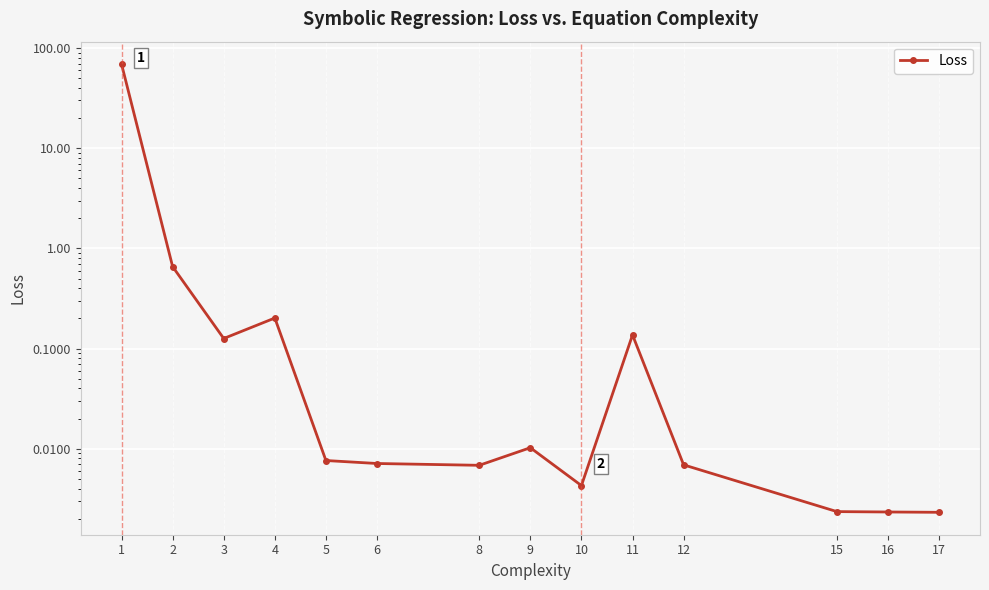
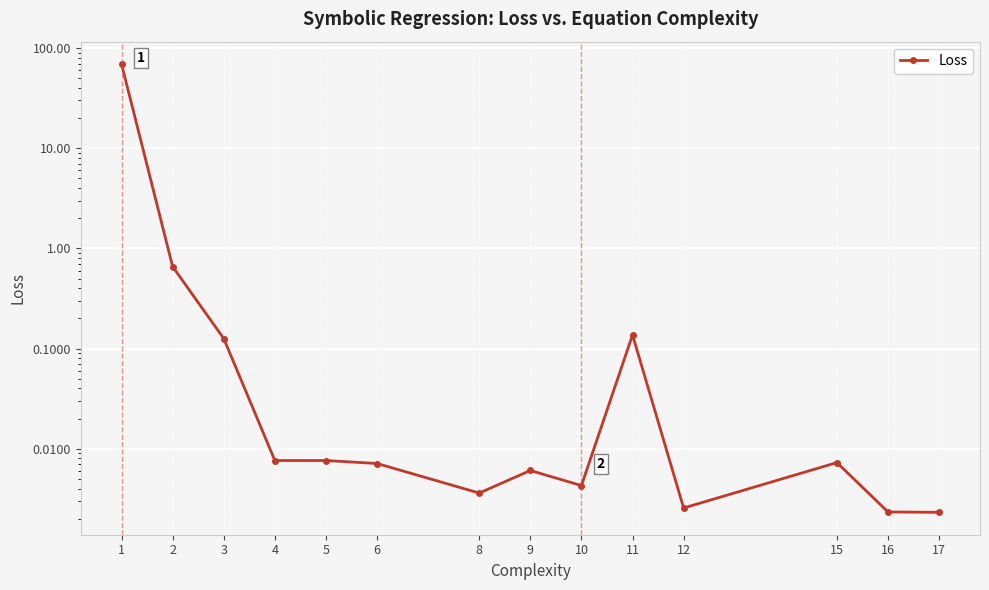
  {
    "2": 0.7,
    "3": 0.13,
-   "4": 0.20,
+   "4": 0.008,
    "5": 0.008,
    "6": 0.007,
-   "8": 0.007,
-   "9": 0.010,
+   "8": 0.0036,
+   "9": 0.006,
    "11": 0.14,
-   "12": 0.007,
-   "15": 0.0024,
+   "12": 0.0026,
+   "15": 0.007,
    "16": 0.0023,
    "17": 0.0023
  }
